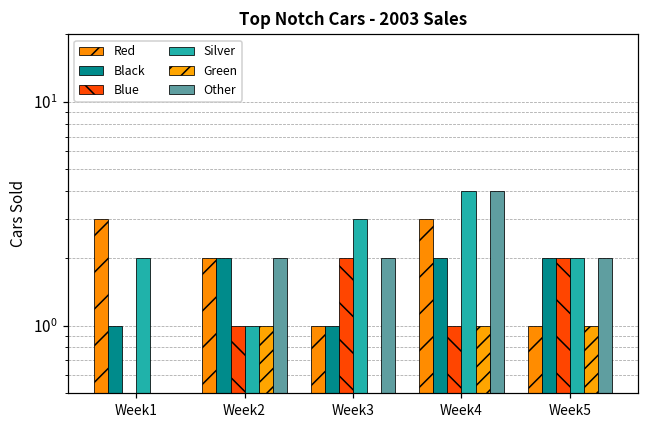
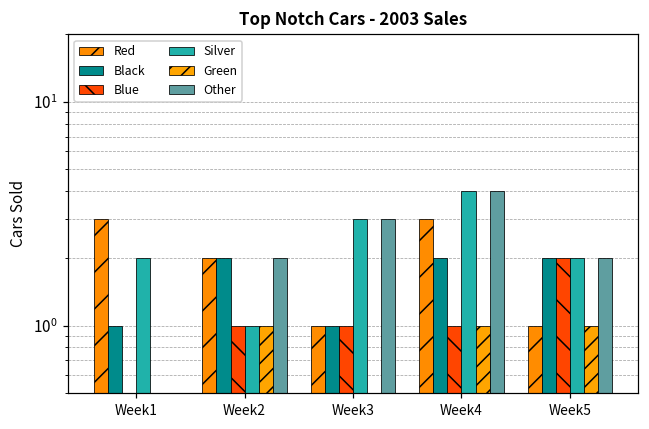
  {
    "Blue": {
      "Week2": 1,
-     "Week3": 2,
+     "Week3": 1,
      "Week4": 1,
      "Week5": 2
    },
    "Other": {
      "Week2": 2,
-     "Week3": 2,
+     "Week3": 3,
      "Week4": 4,
      "Week5": 2
    }
  }
